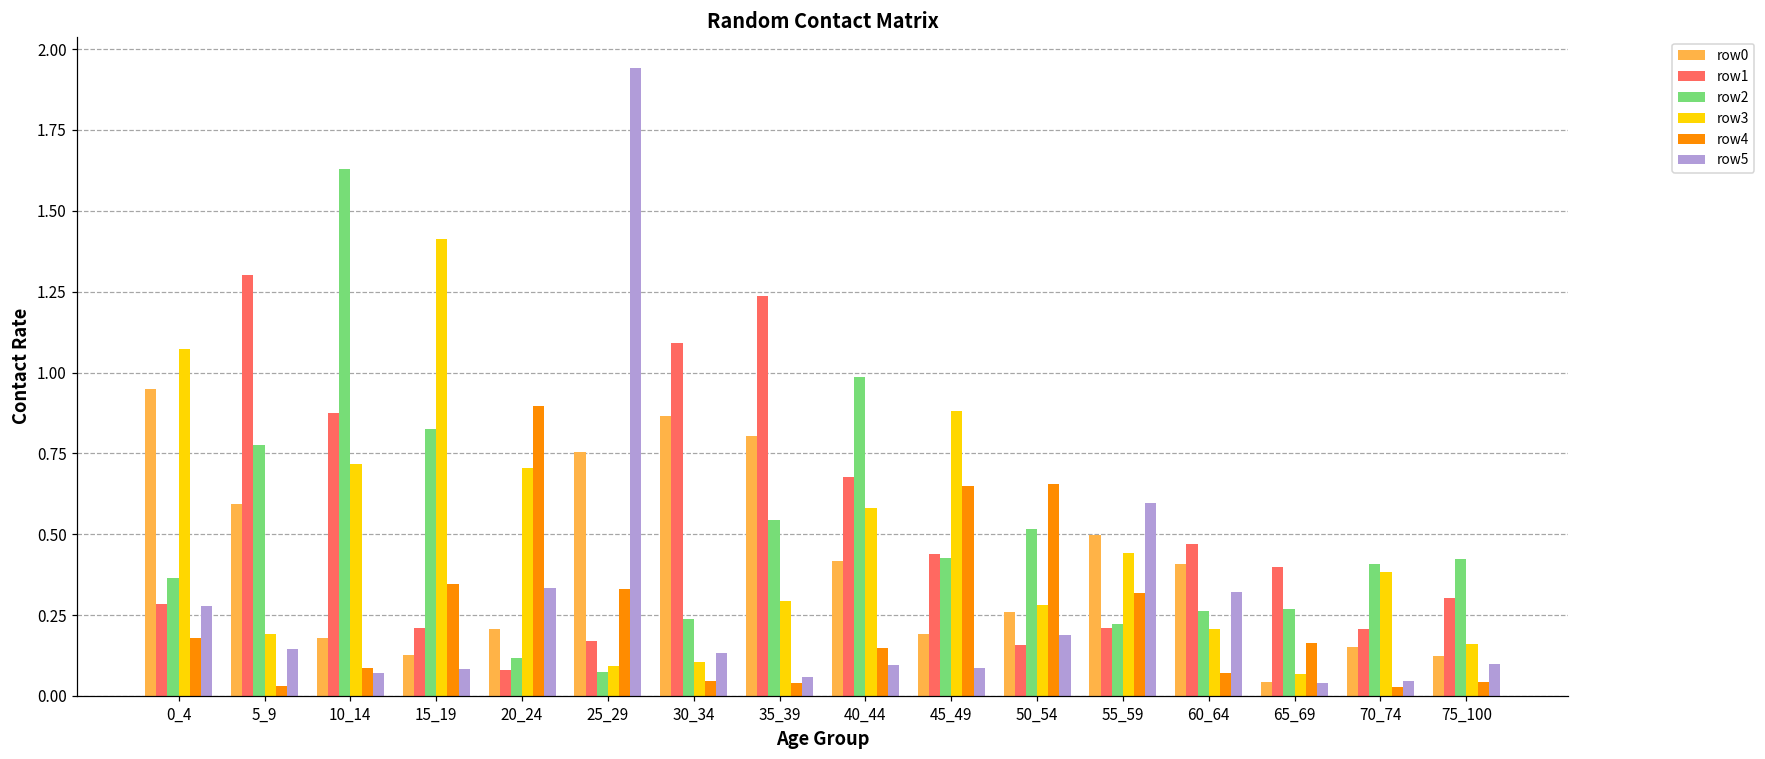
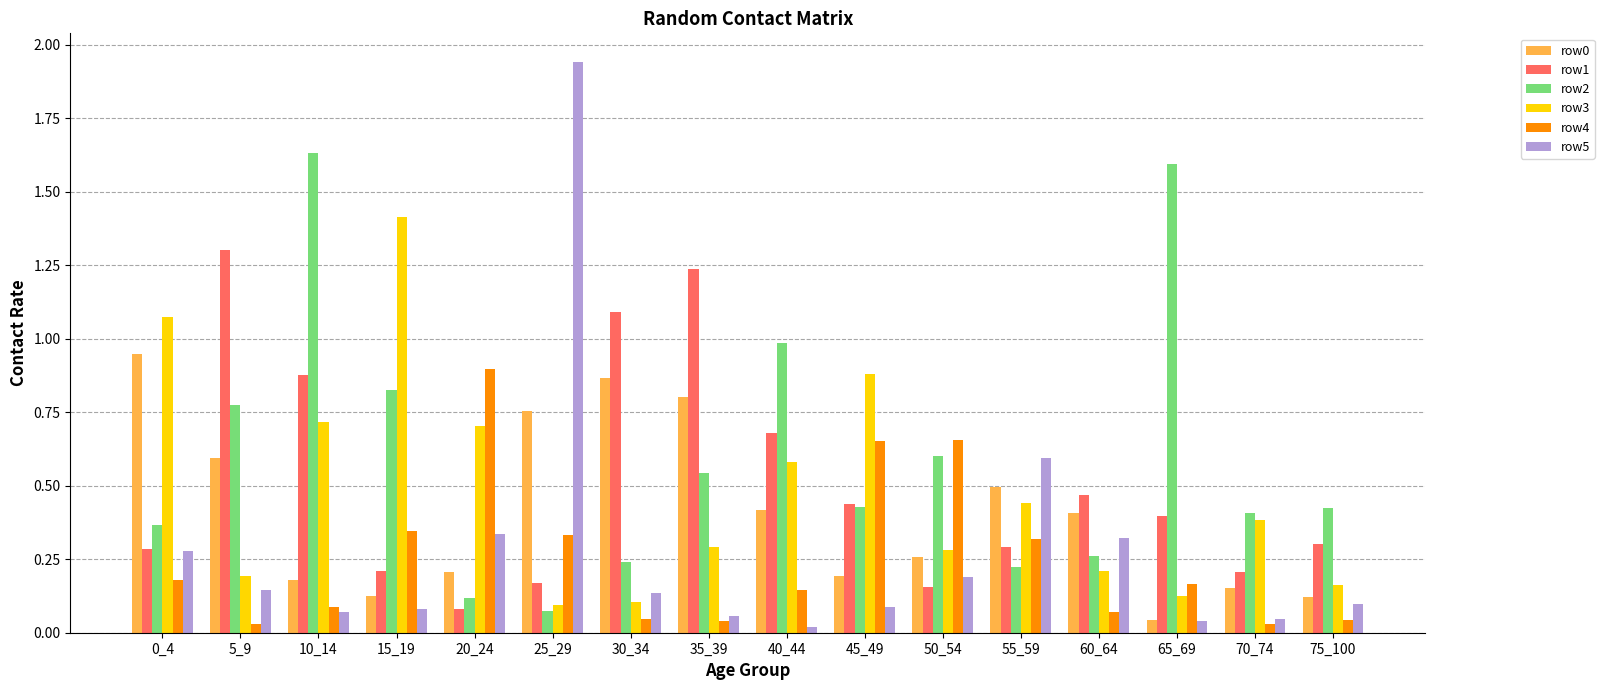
  {
    "row0": {
      "0_4": 0.95,
      "5_9": 0.59,
      "10_14": 0.18,
      "15_19": 0.13,
      "20_24": 0.21,
      "25_29": 0.75,
      "30_34": 0.87,
      "35_39": 0.80,
      "40_44": 0.42,
      "45_49": 0.19,
      "50_54": 0.26,
      "55_59": 0.50,
      "60_64": 0.41,
      "65_69": 0.04,
      "70_74": 0.15,
      "75_100": 0.12
    },
    "row1": {
      "0_4": 0.29,
      "5_9": 1.30,
      "10_14": 0.88,
      "15_19": 0.21,
      "20_24": 0.08,
      "25_29": 0.17,
      "30_34": 1.09,
      "35_39": 1.24,
      "40_44": 0.68,
      "45_49": 0.44,
      "50_54": 0.16,
-     "55_59": 0.21,
+     "55_59": 0.29,
      "60_64": 0.47,
      "65_69": 0.40,
      "70_74": 0.21,
      "75_100": 0.30
    },
    "row2": {
      "0_4": 0.37,
      "5_9": 0.78,
      "10_14": 1.63,
      "15_19": 0.83,
      "20_24": 0.12,
      "25_29": 0.07,
      "30_34": 0.24,
      "35_39": 0.54,
      "40_44": 0.99,
      "45_49": 0.43,
-     "50_54": 0.52,
+     "50_54": 0.60,
      "55_59": 0.22,
      "60_64": 0.26,
-     "65_69": 0.27,
+     "65_69": 1.59,
      "70_74": 0.41,
      "75_100": 0.42
    },
    "row3": {
      "0_4": 1.07,
      "5_9": 0.19,
      "10_14": 0.72,
      "15_19": 1.41,
      "20_24": 0.70,
      "25_29": 0.09,
      "30_34": 0.11,
      "35_39": 0.29,
      "40_44": 0.58,
      "45_49": 0.88,
      "50_54": 0.28,
      "55_59": 0.44,
      "60_64": 0.21,
-     "65_69": 0.07,
+     "65_69": 0.13,
      "70_74": 0.38,
      "75_100": 0.16
    },
    "row4": {
      "0_4": 0.18,
      "5_9": 0.03,
      "10_14": 0.09,
      "15_19": 0.34,
      "20_24": 0.90,
      "25_29": 0.33,
      "30_34": 0.05,
      "35_39": 0.04,
      "40_44": 0.15,
      "45_49": 0.65,
      "50_54": 0.65,
      "55_59": 0.32,
      "60_64": 0.07,
      "65_69": 0.17,
      "70_74": 0.03,
      "75_100": 0.04
    },
    "row5": {
      "0_4": 0.28,
      "5_9": 0.15,
      "10_14": 0.07,
      "15_19": 0.08,
      "20_24": 0.33,
      "25_29": 1.94,
      "30_34": 0.13,
      "35_39": 0.06,
-     "40_44": 0.10,
+     "40_44": 0.02,
      "45_49": 0.09,
      "50_54": 0.19,
      "55_59": 0.60,
      "60_64": 0.32,
      "65_69": 0.04,
      "70_74": 0.05,
      "75_100": 0.10
    }
  }
